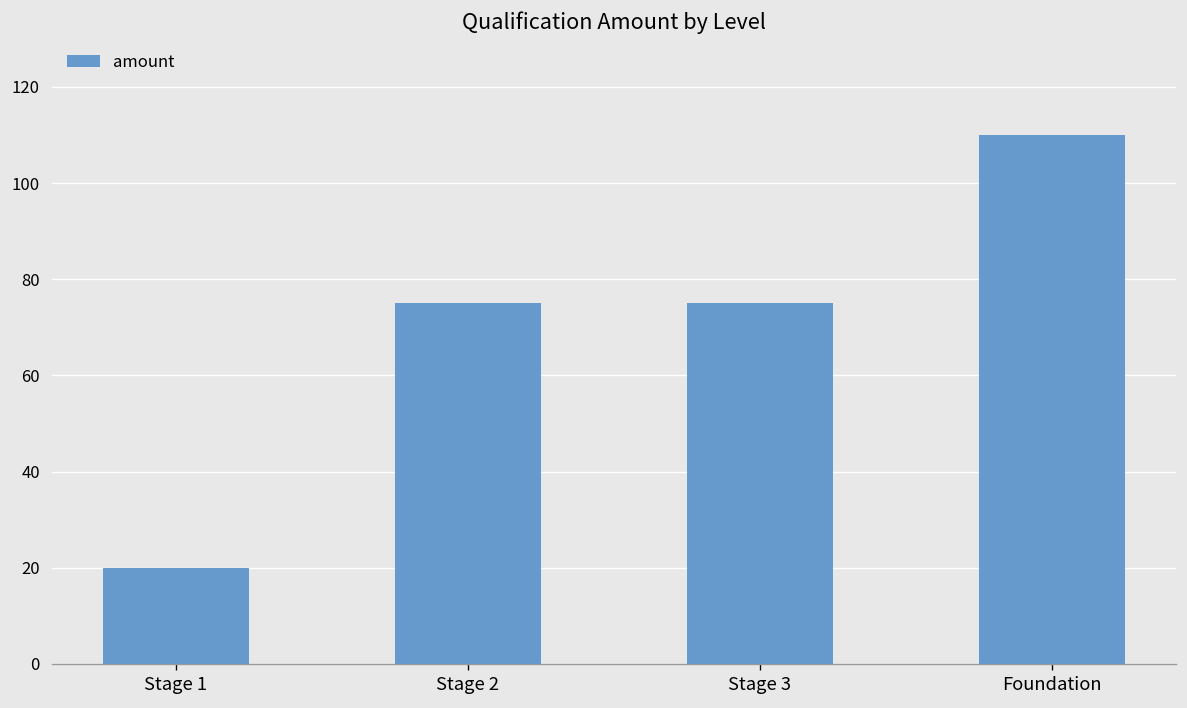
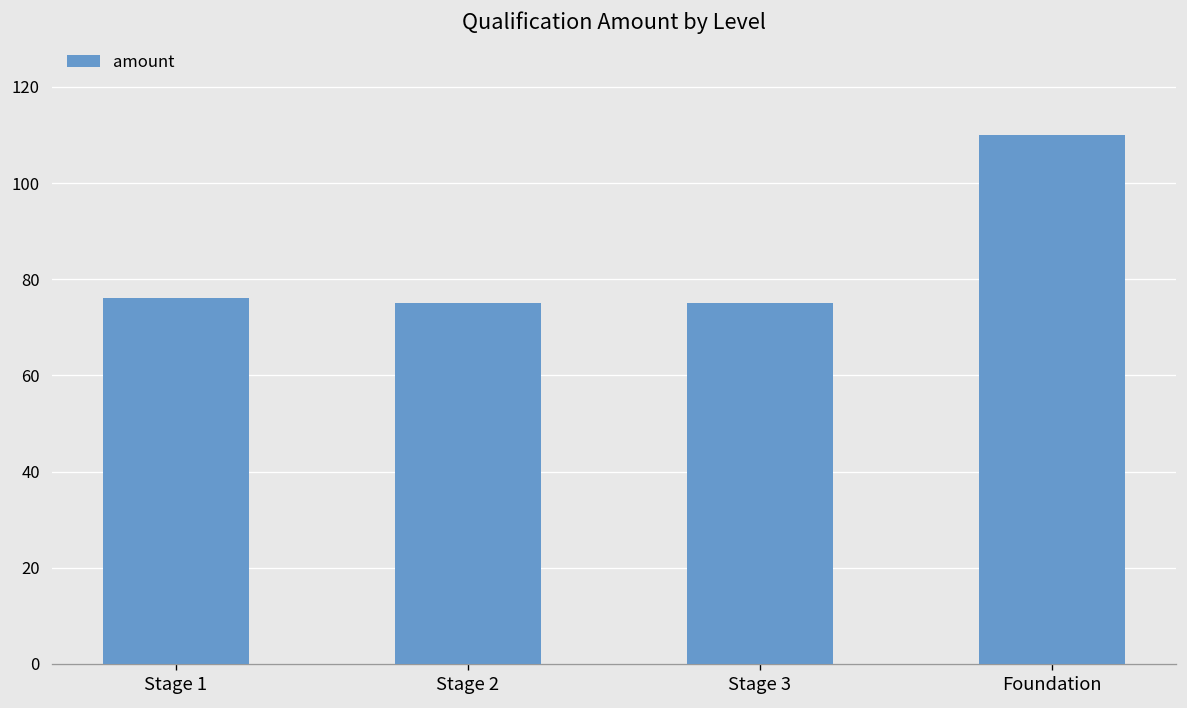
  {
-   "Stage 1": 20,
+   "Stage 1": 76,
    "Stage 2": 75,
    "Stage 3": 75,
    "Foundation": 110
  }
